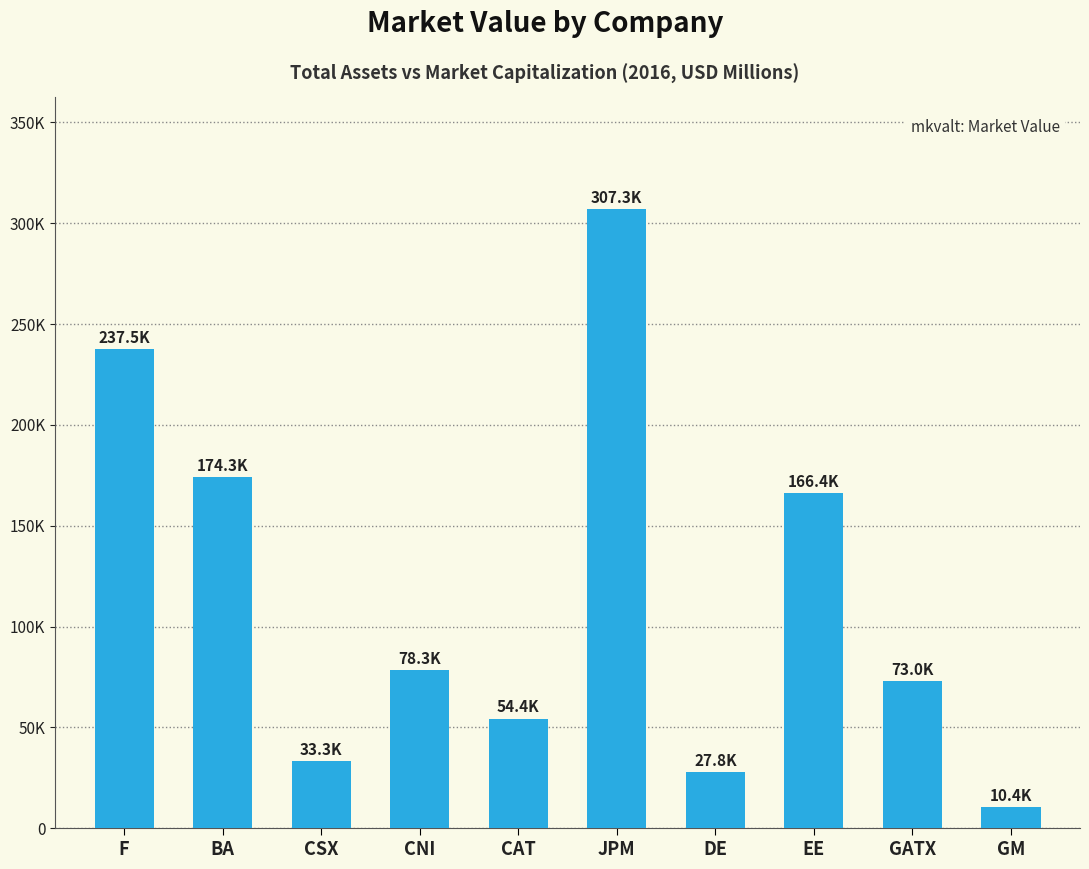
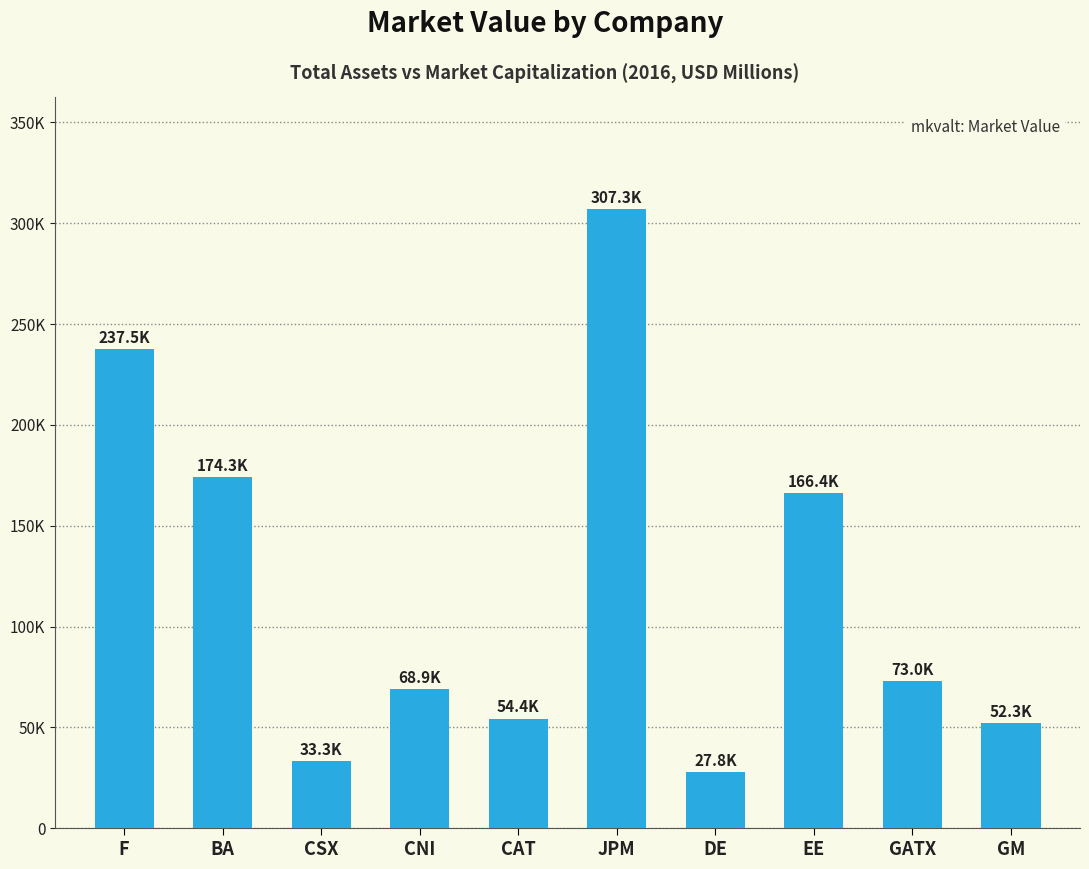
  {
    "F": "237.5K",
    "BA": "174.3K",
    "CSX": "33.3K",
-   "CNI": "78.3K",
+   "CNI": "68.9K",
    "CAT": "54.4K",
    "JPM": "307.3K",
    "DE": "27.8K",
    "EE": "166.4K",
    "GATX": "73.0K",
-   "GM": "10.4K"
+   "GM": "52.3K"
  }
